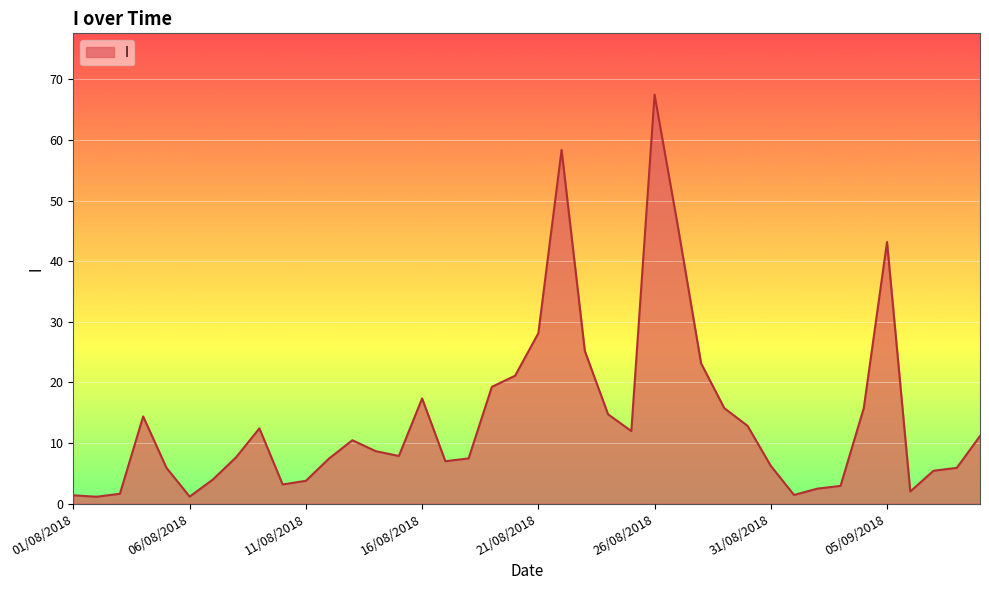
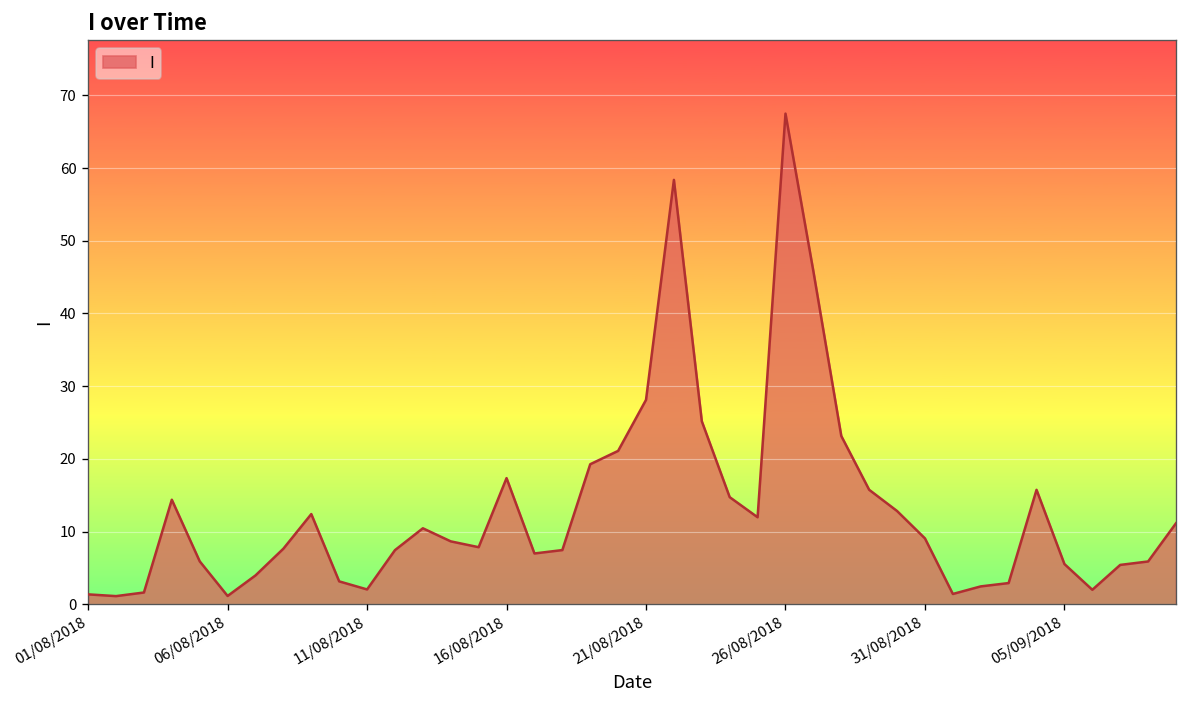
  {
    "01/08/2018": 1,
    "06/08/2018": 1,
-   "11/08/2018": 4,
+   "11/08/2018": 2,
    "16/08/2018": 17,
    "21/08/2018": 28,
    "26/08/2018": 67,
-   "31/08/2018": 6,
-   "05/09/2018": 43
+   "31/08/2018": 9,
+   "05/09/2018": 6
  }
